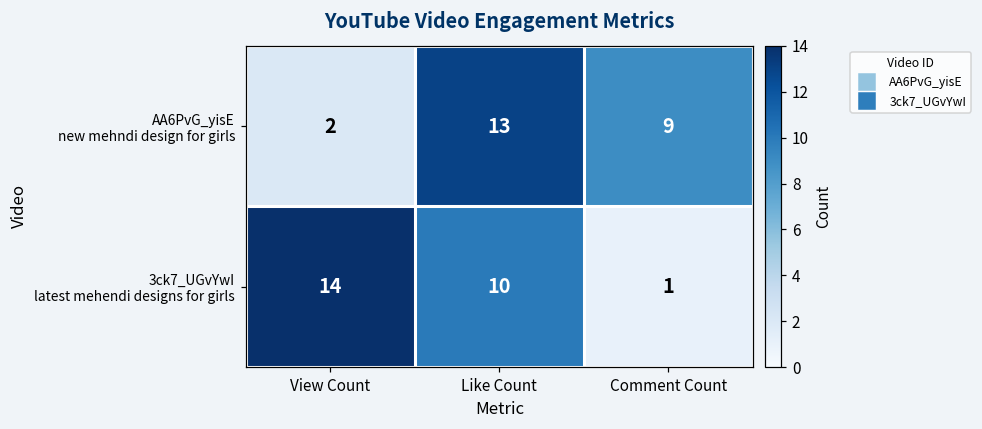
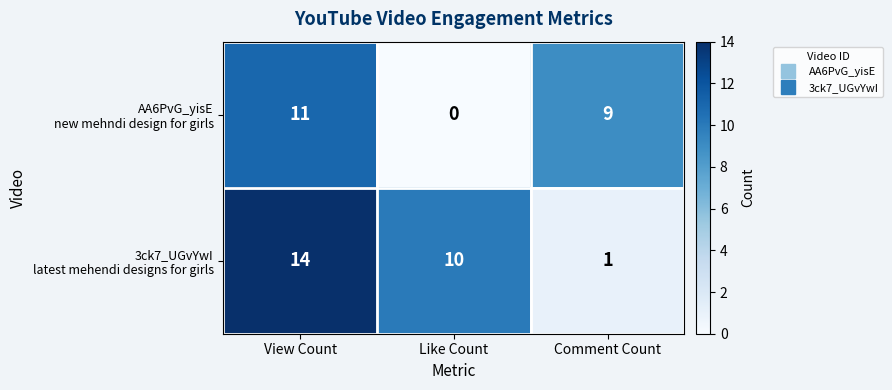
  {
    "AA6PvG_yisE new mehndi design for girls": {
-     "View Count": 2,
-     "Like Count": 13,
+     "View Count": 11,
+     "Like Count": 0,
      "Comment Count": 9
    },
    "3ck7_UGvYwI latest mehendi designs for girls": {
      "View Count": 14,
      "Like Count": 10,
      "Comment Count": 1
    }
  }
